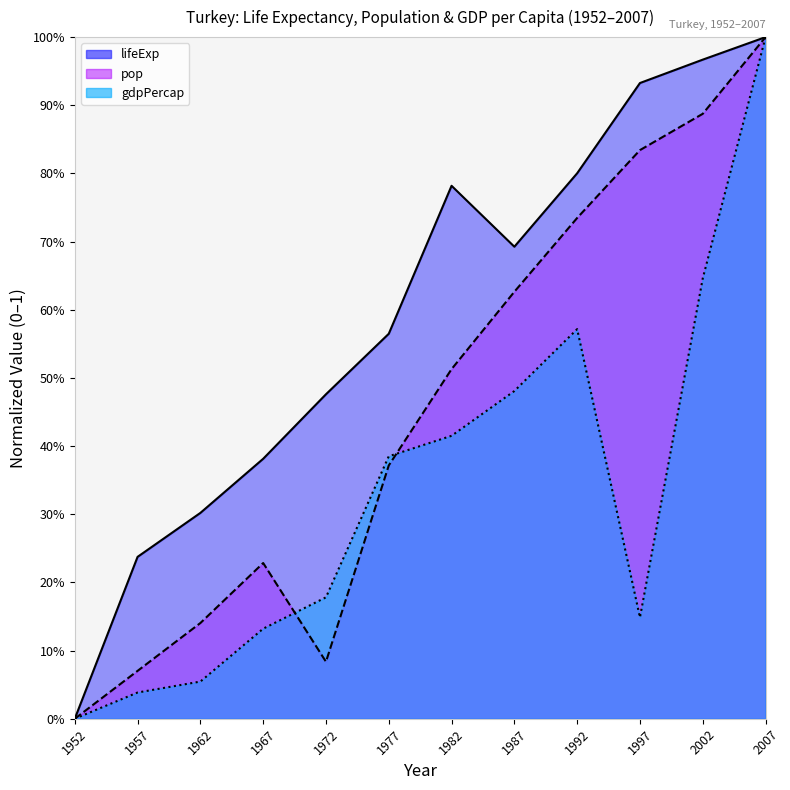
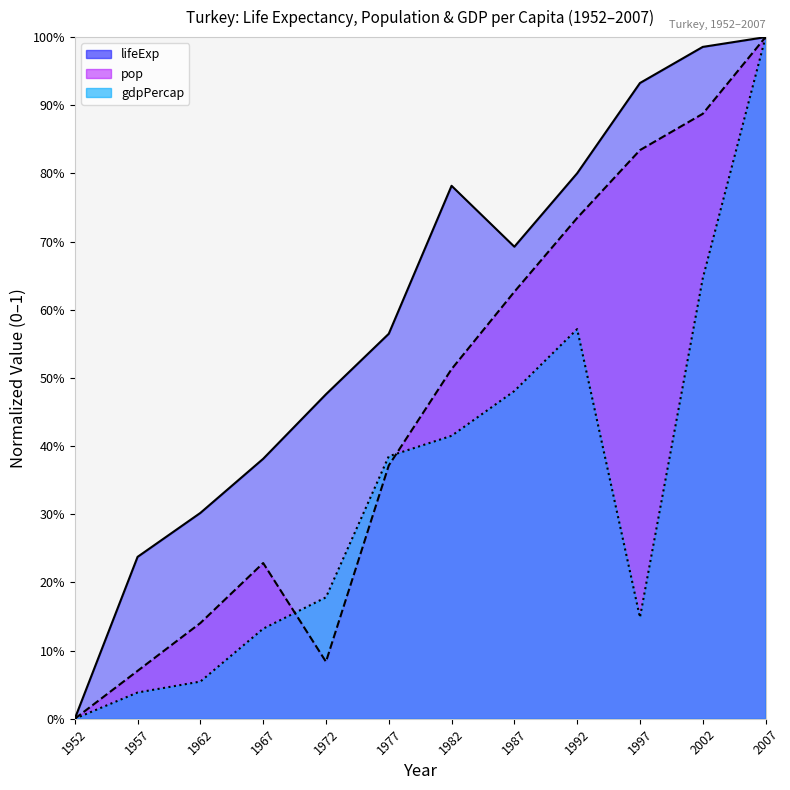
  {
    "lifeExp": {
      "1957": "24%",
      "1962": "30%",
      "1967": "38%",
      "1972": "48%",
      "1977": "56%",
      "1982": "78%",
      "1987": "69%",
      "1992": "80%",
      "1997": "93%",
-     "2002": "97%"
+     "2002": "99%"
    },
    "pop": {
      "1957": "7%",
      "1962": "14%",
      "1967": "23%",
      "1972": "8%",
      "1977": "37%",
      "1982": "51%",
      "1987": "63%",
      "1992": "73%",
      "1997": "83%",
      "2002": "89%"
    },
    "gdpPercap": {
      "1957": "4%",
      "1962": "5%",
      "1967": "13%",
      "1972": "18%",
      "1977": "39%",
      "1982": "42%",
      "1987": "48%",
      "1992": "57%",
      "1997": "15%",
      "2002": "65%"
    }
  }
